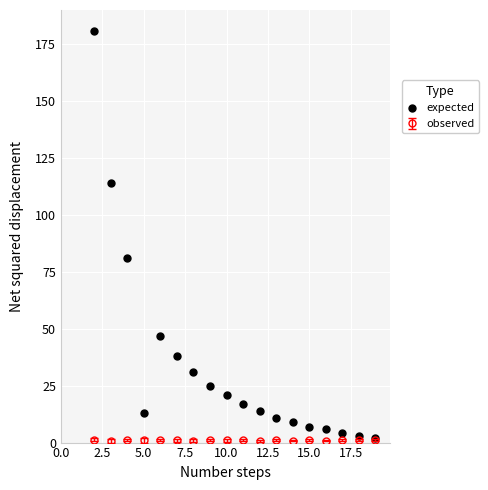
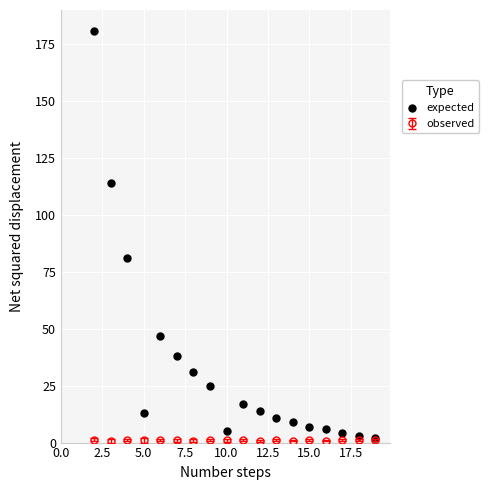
  {
    "expected": {
      "5.0": 13,
-     "10.0": 21,
+     "10.0": 5,
      "15.0": 7
    }
  }
